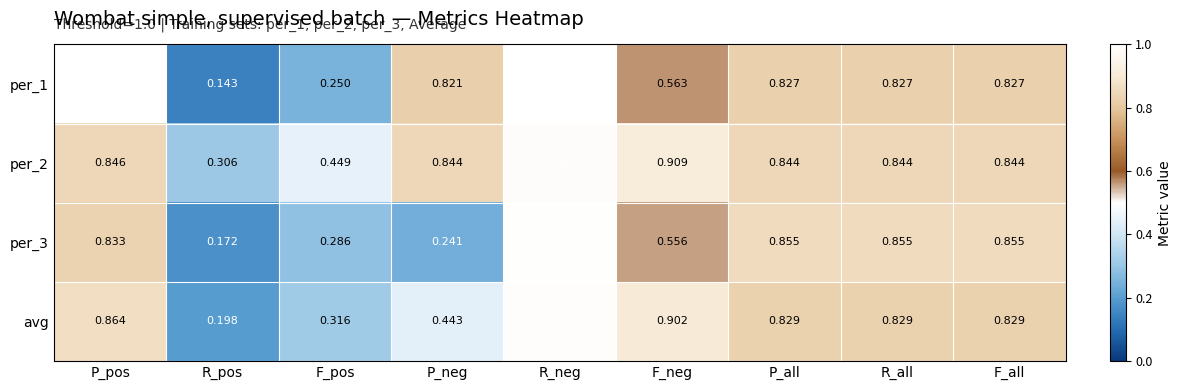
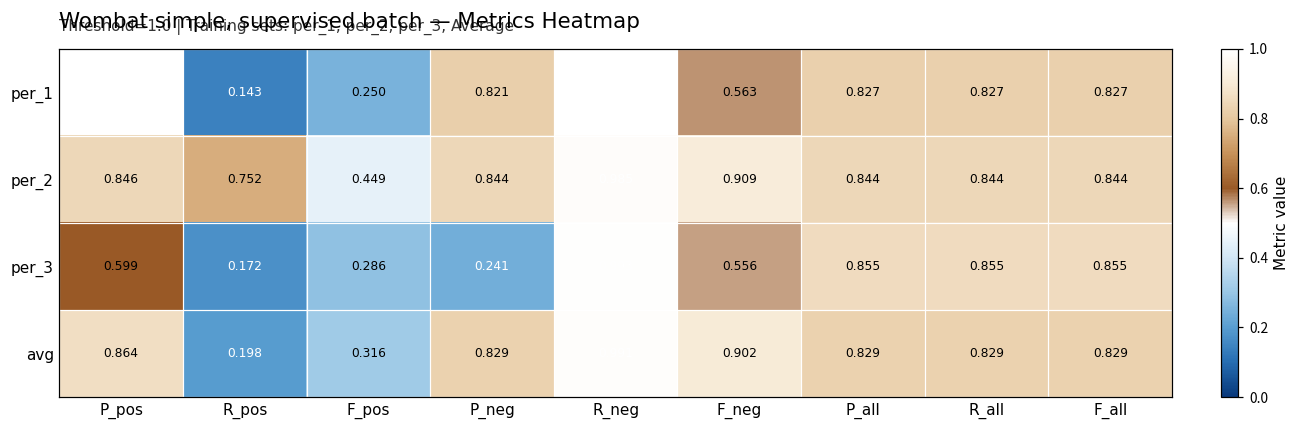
  {
    "per_1": {
      "R_pos": 0.143,
      "F_pos": 0.250,
      "P_neg": 0.821,
      "F_neg": 0.563,
      "P_all": 0.827,
      "R_all": 0.827,
      "F_all": 0.827
    },
    "per_2": {
      "P_pos": 0.846,
-     "R_pos": 0.306,
+     "R_pos": 0.752,
      "F_pos": 0.449,
      "P_neg": 0.844,
      "F_neg": 0.909,
      "P_all": 0.844,
      "R_all": 0.844,
      "F_all": 0.844
    },
    "per_3": {
-     "P_pos": 0.833,
+     "P_pos": 0.599,
      "R_pos": 0.172,
      "F_pos": 0.286,
      "P_neg": 0.241,
      "F_neg": 0.556,
      "P_all": 0.855,
      "R_all": 0.855,
      "F_all": 0.855
    },
    "avg": {
      "P_pos": 0.864,
      "R_pos": 0.198,
      "F_pos": 0.316,
-     "P_neg": 0.443,
+     "P_neg": 0.829,
      "F_neg": 0.902,
      "P_all": 0.829,
      "R_all": 0.829,
      "F_all": 0.829
    }
  }
